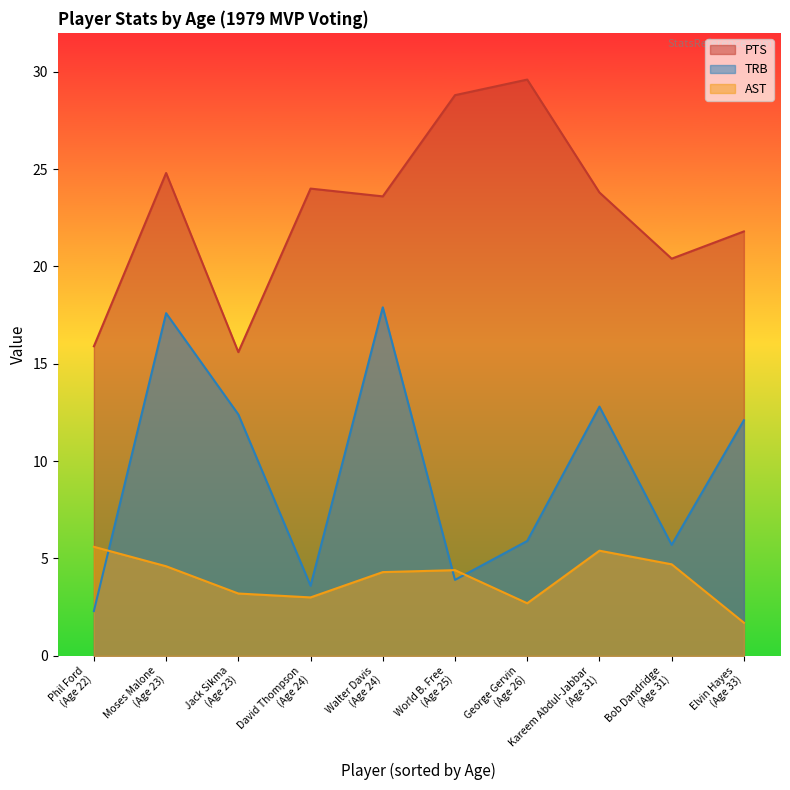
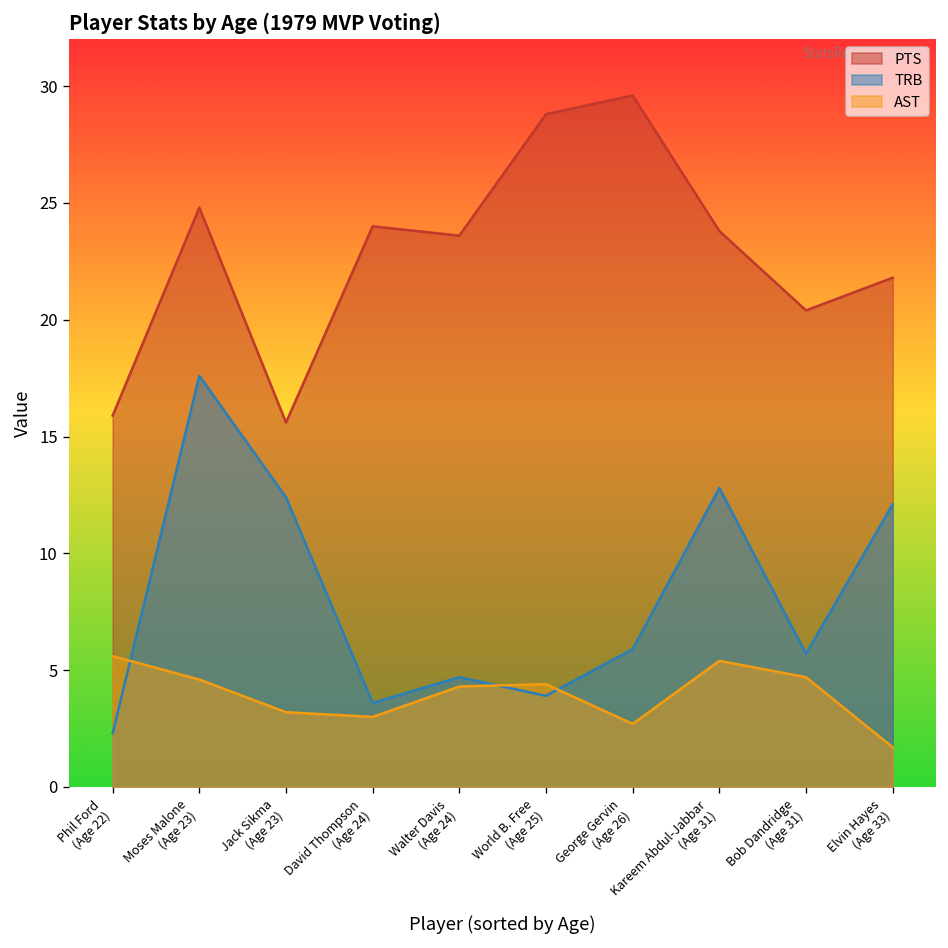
  {
    "PTS": {
      "Phil Ford (Age 22)": 15.9,
      "Moses Malone (Age 23)": 24.8,
      "Jack Sikma (Age 23)": 15.6,
      "David Thompson (Age 24)": 24.0,
      "Walter Davis (Age 24)": 23.6,
      "World B. Free (Age 25)": 28.8,
      "George Gervin (Age 26)": 29.6,
      "Kareem Abdul-Jabbar (Age 31)": 23.8,
      "Bob Dandridge (Age 31)": 20.4,
      "Elvin Hayes (Age 33)": 21.8
    },
    "TRB": {
      "Phil Ford (Age 22)": 2.3,
      "Moses Malone (Age 23)": 17.6,
      "Jack Sikma (Age 23)": 12.4,
      "David Thompson (Age 24)": 3.6,
-     "Walter Davis (Age 24)": 17.9,
+     "Walter Davis (Age 24)": 4.7,
      "World B. Free (Age 25)": 3.9,
      "George Gervin (Age 26)": 5.9,
      "Kareem Abdul-Jabbar (Age 31)": 12.8,
      "Bob Dandridge (Age 31)": 5.7,
      "Elvin Hayes (Age 33)": 12.1
    },
    "AST": {
      "Phil Ford (Age 22)": 5.6,
      "Moses Malone (Age 23)": 4.6,
      "Jack Sikma (Age 23)": 3.2,
      "David Thompson (Age 24)": 3.0,
      "Walter Davis (Age 24)": 4.3,
      "World B. Free (Age 25)": 4.4,
      "George Gervin (Age 26)": 2.7,
      "Kareem Abdul-Jabbar (Age 31)": 5.4,
      "Bob Dandridge (Age 31)": 4.7,
      "Elvin Hayes (Age 33)": 1.7
    }
  }
